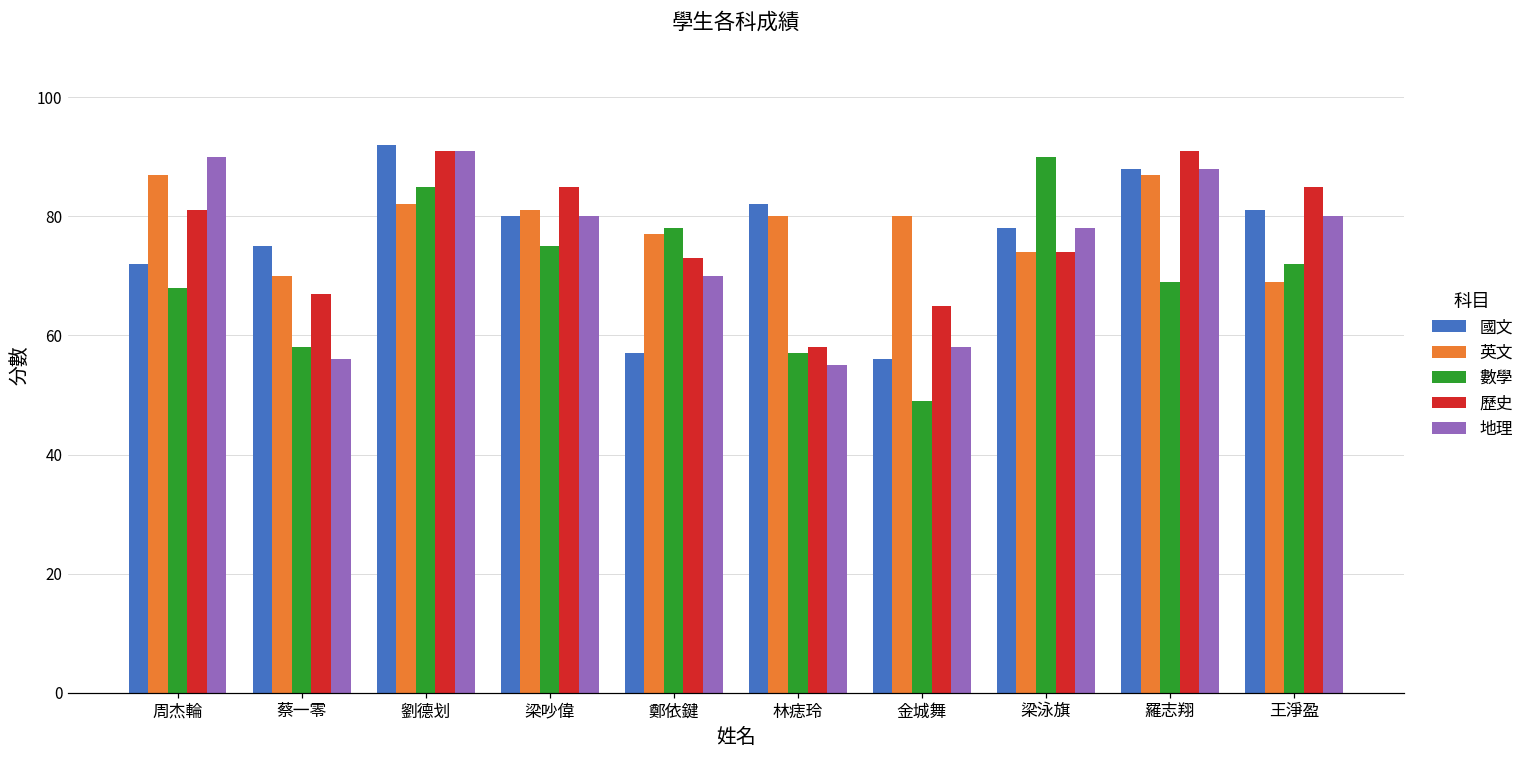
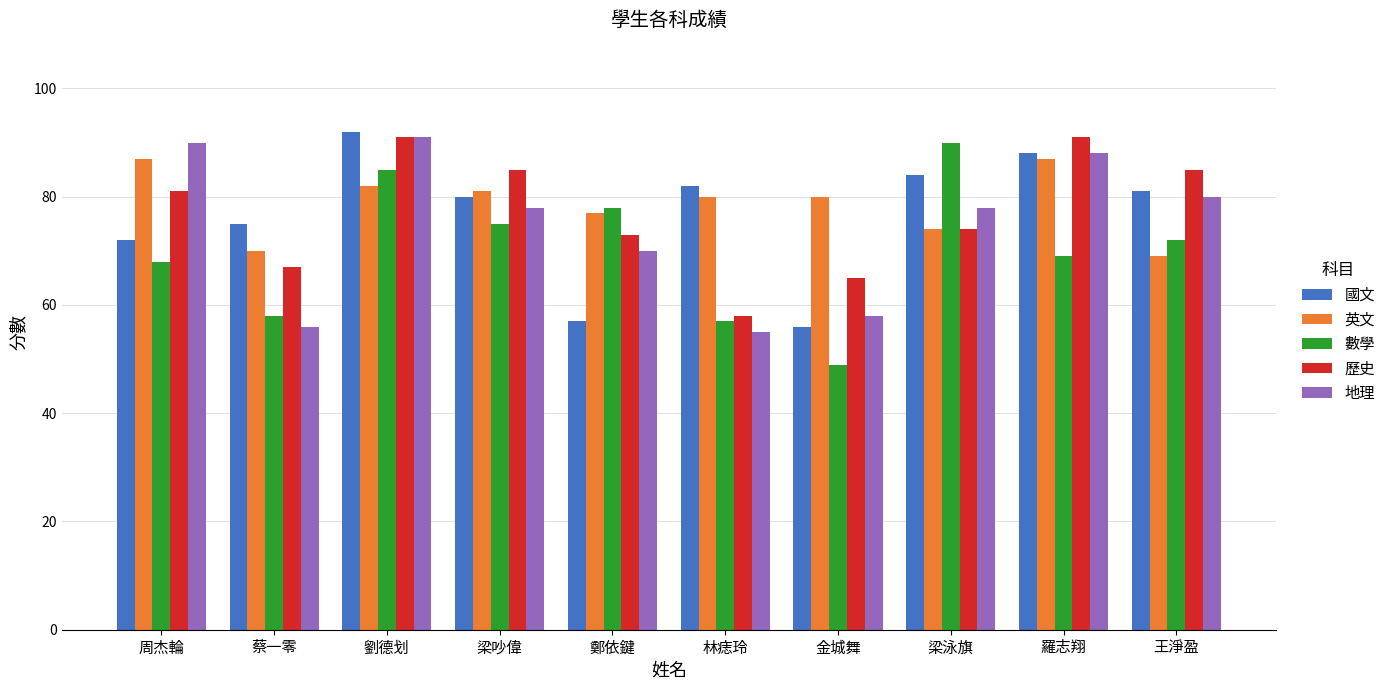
  {
    "國文": {
      "周杰輪": 72,
      "蔡一零": 75,
      "劉德划": 92,
      "梁吵偉": 80,
      "鄭依鍵": 57,
      "林痣玲": 82,
      "金城舞": 56,
-     "梁泳旗": 78,
+     "梁泳旗": 84,
      "羅志翔": 88,
      "王淨盈": 81
    },
    "英文": {
      "周杰輪": 87,
      "蔡一零": 70,
      "劉德划": 82,
      "梁吵偉": 81,
      "鄭依鍵": 77,
      "林痣玲": 80,
      "金城舞": 80,
      "梁泳旗": 74,
      "羅志翔": 87,
      "王淨盈": 69
    },
    "數學": {
      "周杰輪": 68,
      "蔡一零": 58,
      "劉德划": 85,
      "梁吵偉": 75,
      "鄭依鍵": 78,
      "林痣玲": 57,
      "金城舞": 49,
      "梁泳旗": 90,
      "羅志翔": 69,
      "王淨盈": 72
    },
    "歷史": {
      "周杰輪": 81,
      "蔡一零": 67,
      "劉德划": 91,
      "梁吵偉": 85,
      "鄭依鍵": 73,
      "林痣玲": 58,
      "金城舞": 65,
      "梁泳旗": 74,
      "羅志翔": 91,
      "王淨盈": 85
    },
    "地理": {
      "周杰輪": 90,
      "蔡一零": 56,
      "劉德划": 91,
-     "梁吵偉": 80,
+     "梁吵偉": 78,
      "鄭依鍵": 70,
      "林痣玲": 55,
      "金城舞": 58,
      "梁泳旗": 78,
      "羅志翔": 88,
      "王淨盈": 80
    }
  }
